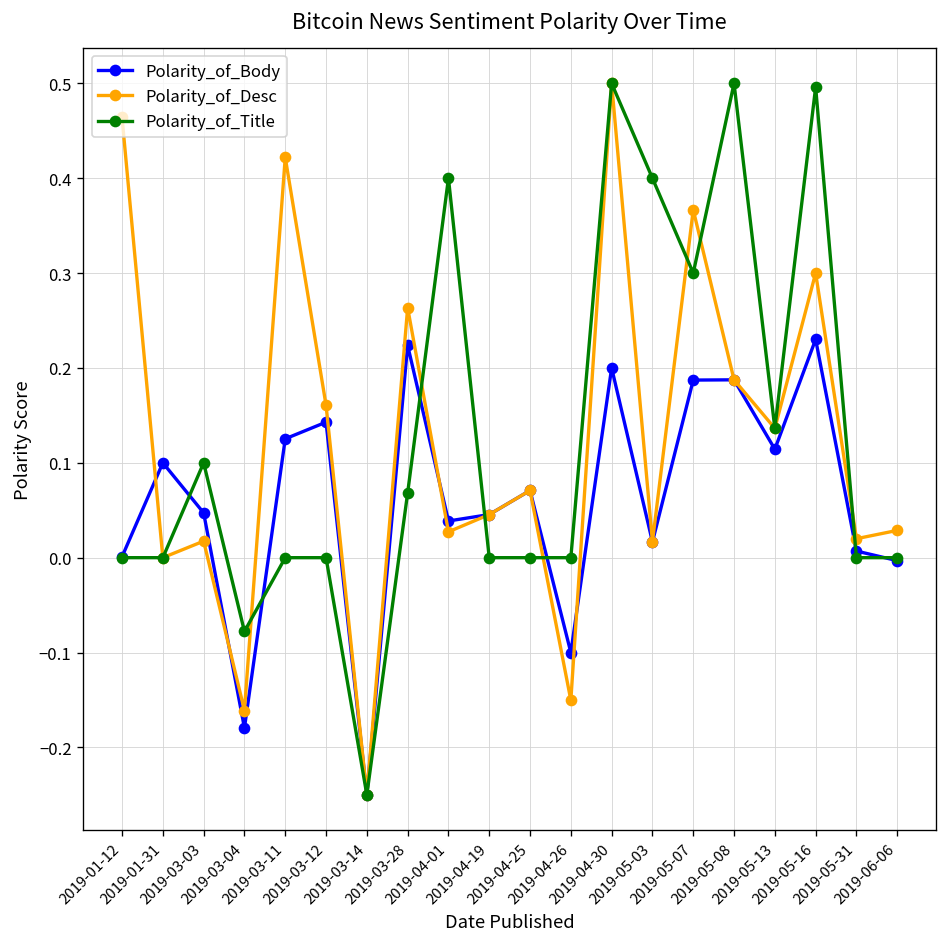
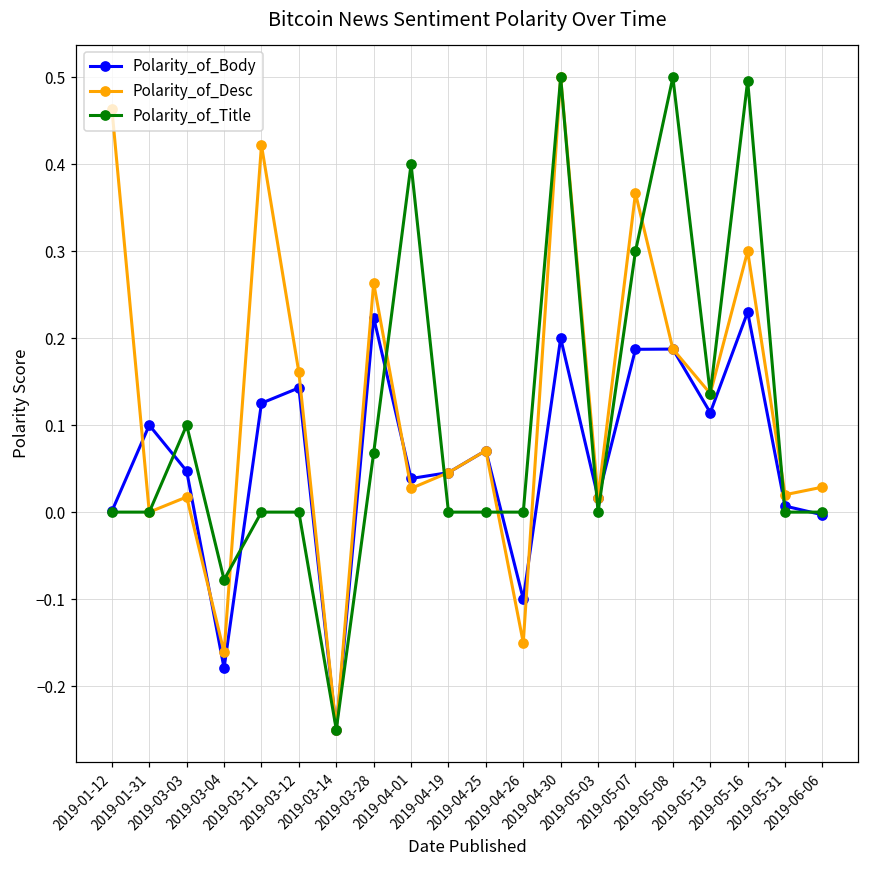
  {
    "Polarity_of_Body": {
      "2019-01-31": 0.1,
      "2019-03-03": 0.05,
      "2019-03-04": -0.18,
      "2019-03-11": 0.13,
      "2019-03-12": 0.14,
      "2019-03-28": 0.22,
      "2019-04-01": 0.04,
      "2019-04-26": -0.1,
      "2019-04-30": 0.2,
      "2019-05-07": 0.19,
      "2019-05-13": 0.11,
      "2019-05-16": 0.23,
      "2019-05-31": 0.01
    },
    "Polarity_of_Desc": {
      "2019-03-03": 0.02,
      "2019-03-04": -0.16,
      "2019-03-11": 0.42,
      "2019-03-12": 0.16,
      "2019-03-28": 0.26,
      "2019-04-01": 0.03,
      "2019-04-26": -0.15,
      "2019-05-07": 0.37,
      "2019-05-16": 0.3,
      "2019-05-31": 0.02,
      "2019-06-06": 0.03
    },
    "Polarity_of_Title": {
      "2019-03-03": 0.1,
      "2019-03-04": -0.08,
      "2019-03-11": 0.0,
      "2019-03-12": 0.0,
      "2019-03-28": 0.07,
      "2019-04-01": 0.4,
      "2019-04-19": 0.0,
      "2019-04-25": 0.0,
      "2019-04-26": 0.0,
-     "2019-05-03": 0.4,
+     "2019-05-03": 0.0,
      "2019-05-07": 0.3,
      "2019-05-08": 0.5,
      "2019-05-16": 0.50,
      "2019-05-31": 0.0
    }
  }
